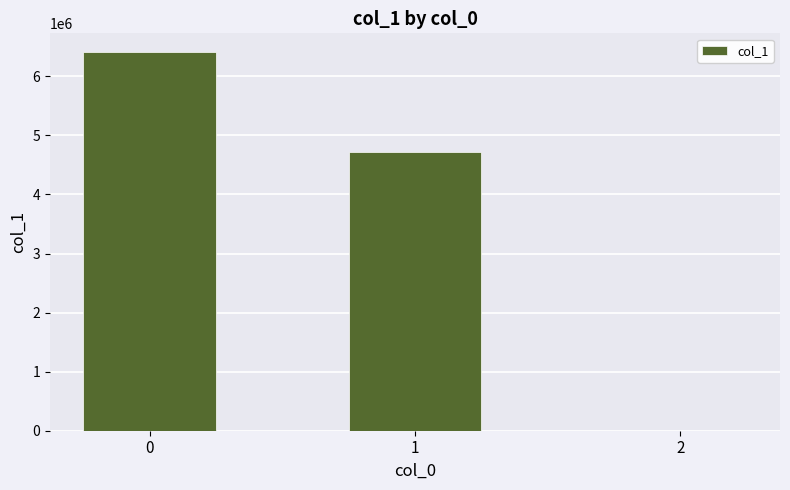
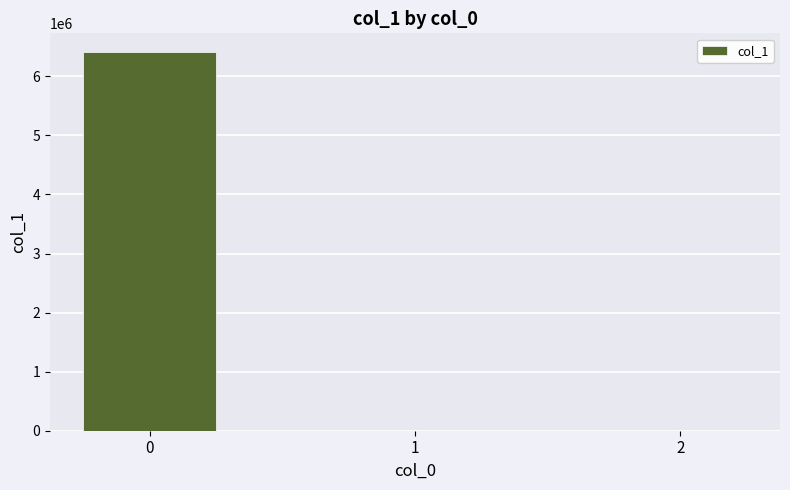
  {
    "0": 6400000,
-   "1": 4700000
+   "1": 0
  }
